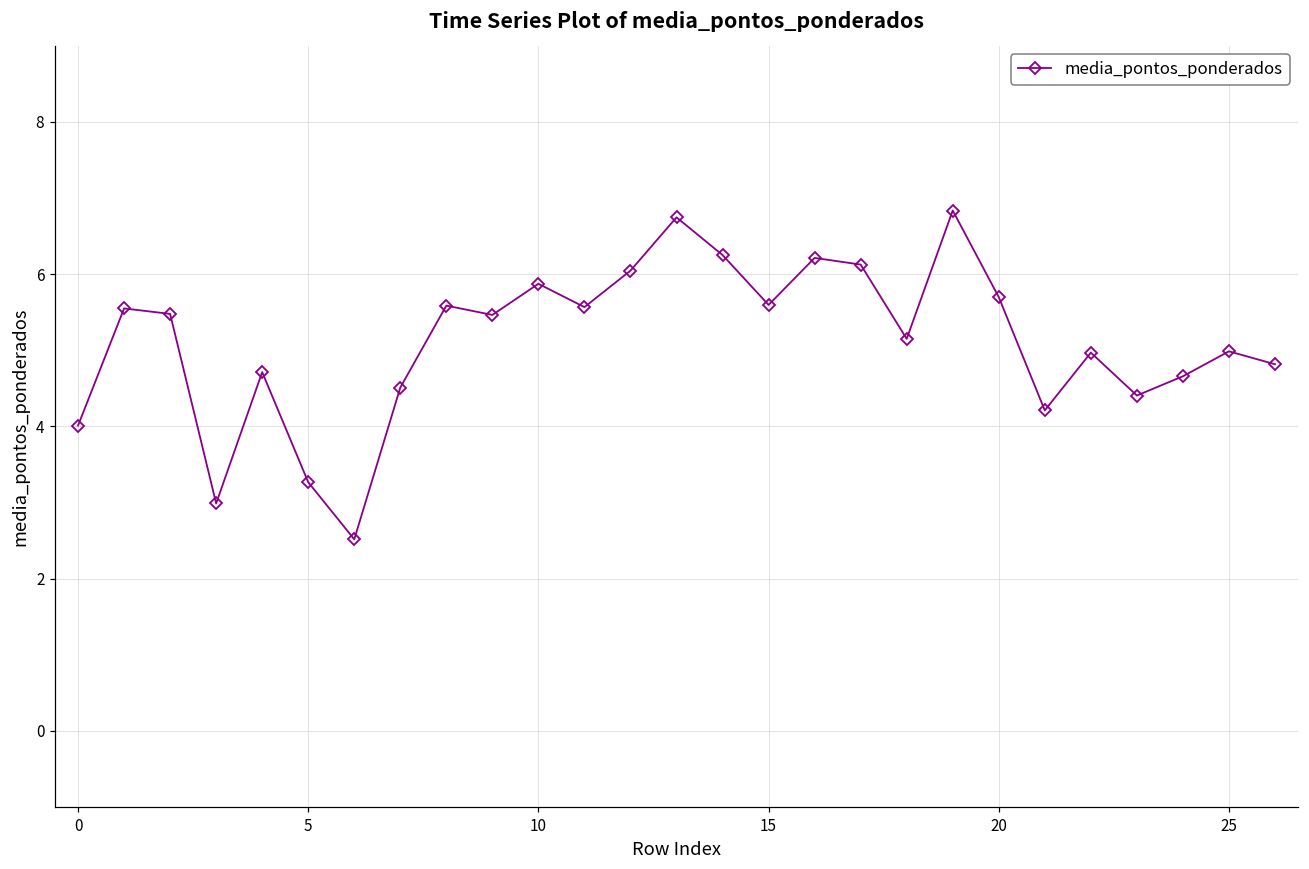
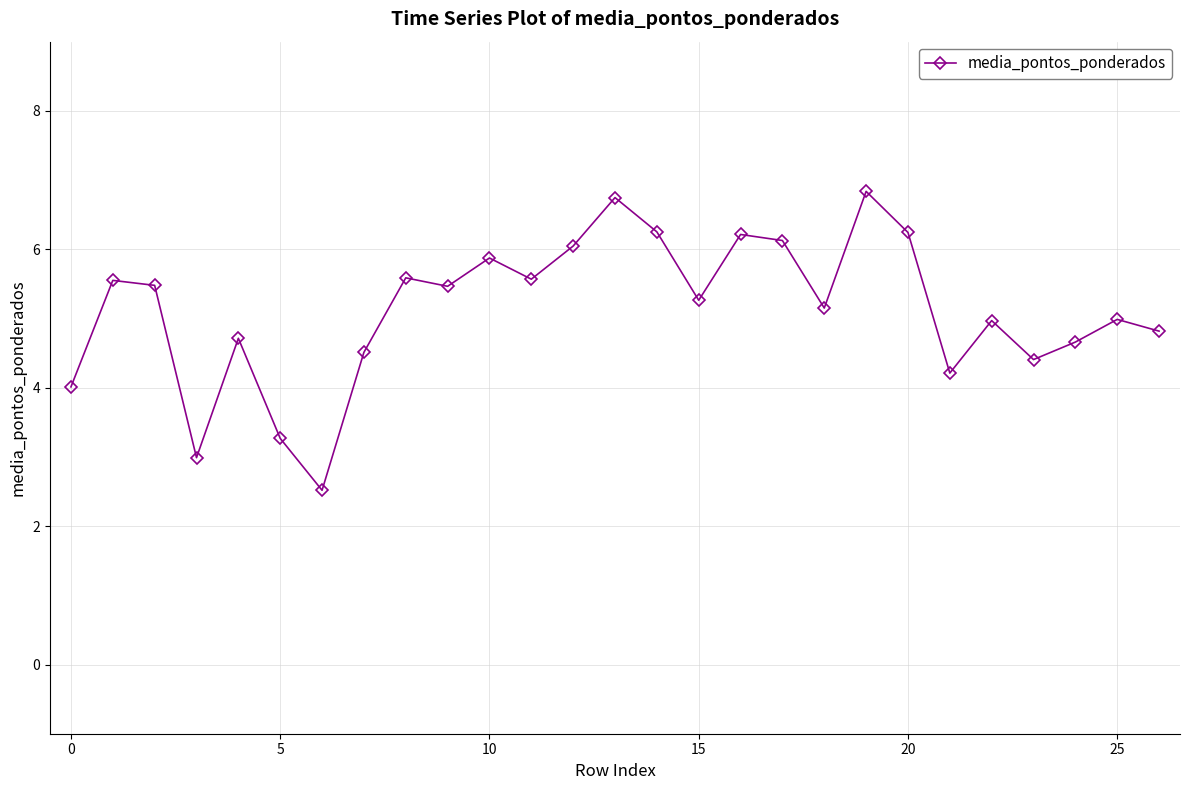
  {
    "0": 4.0,
    "5": 3.3,
    "10": 5.9,
-   "15": 5.6,
-   "20": 5.7,
+   "15": 5.3,
+   "20": 6.2,
    "25": 5.0
  }
